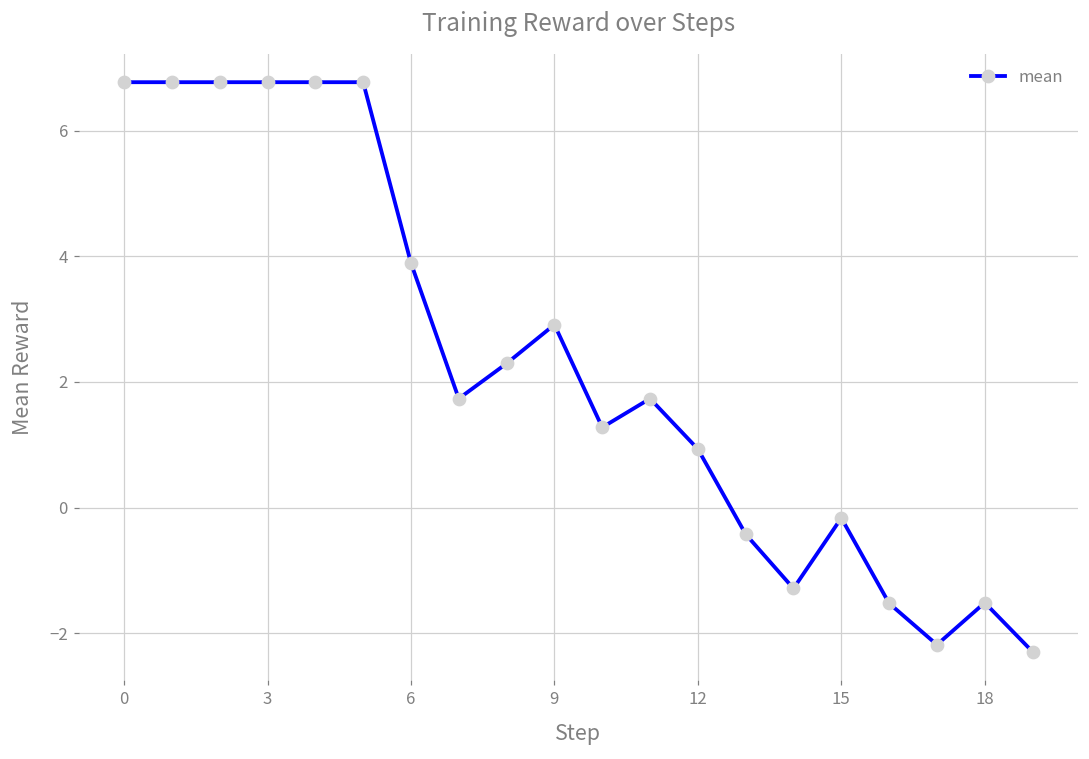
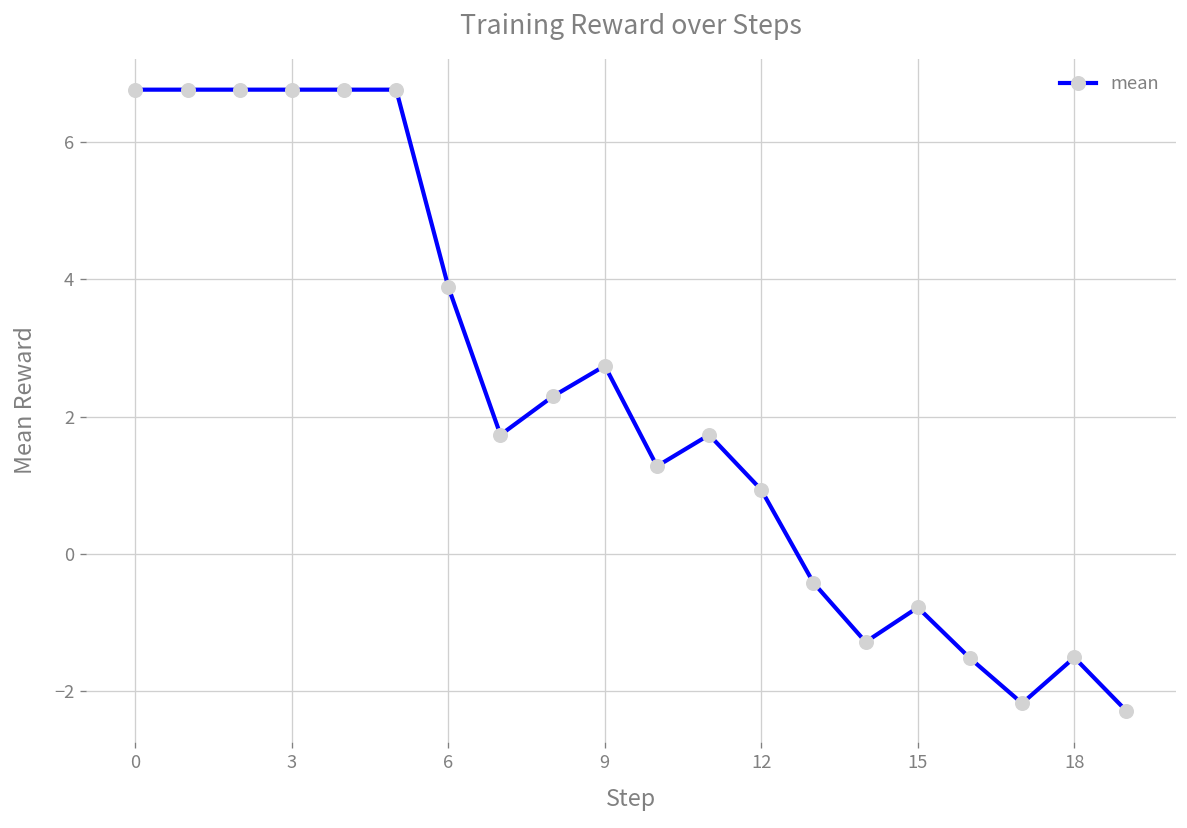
  {
    "0": 6.8,
    "3": 6.8,
    "6": 3.9,
-   "9": 2.9,
+   "9": 2.7,
    "12": 0.9,
-   "15": -0.2,
+   "15": -0.8,
    "18": -1.5
  }
